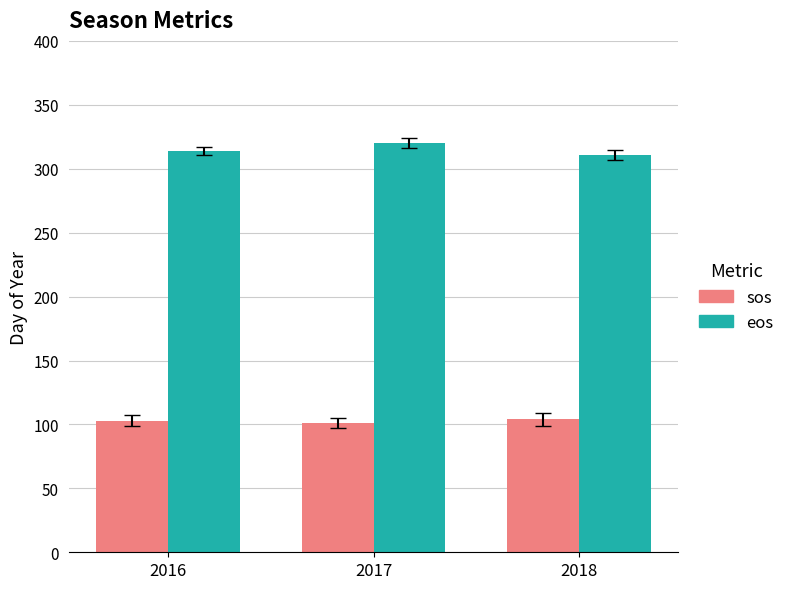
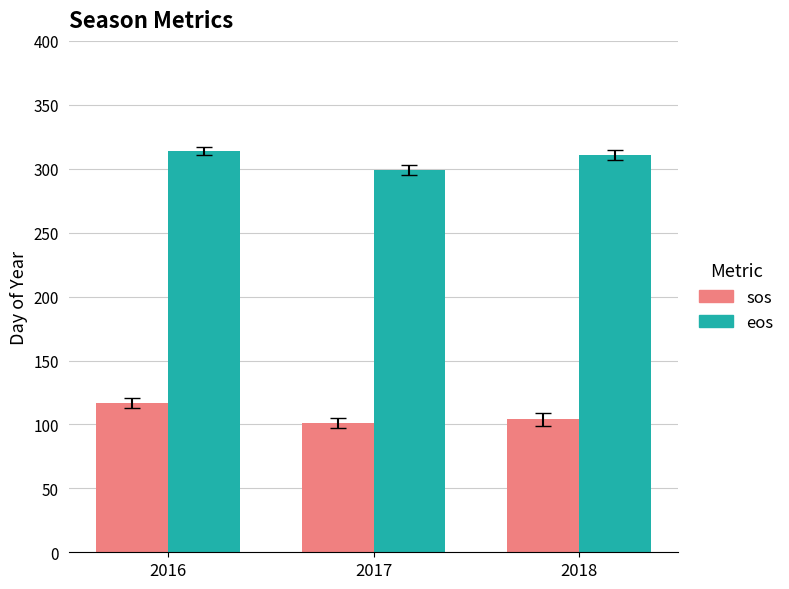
  {
    "sos": {
-     "2016": 103,
+     "2016": 117,
      "2017": 101,
      "2018": 104
    },
    "eos": {
      "2016": 314,
-     "2017": 320,
+     "2017": 299,
      "2018": 311
    }
  }
